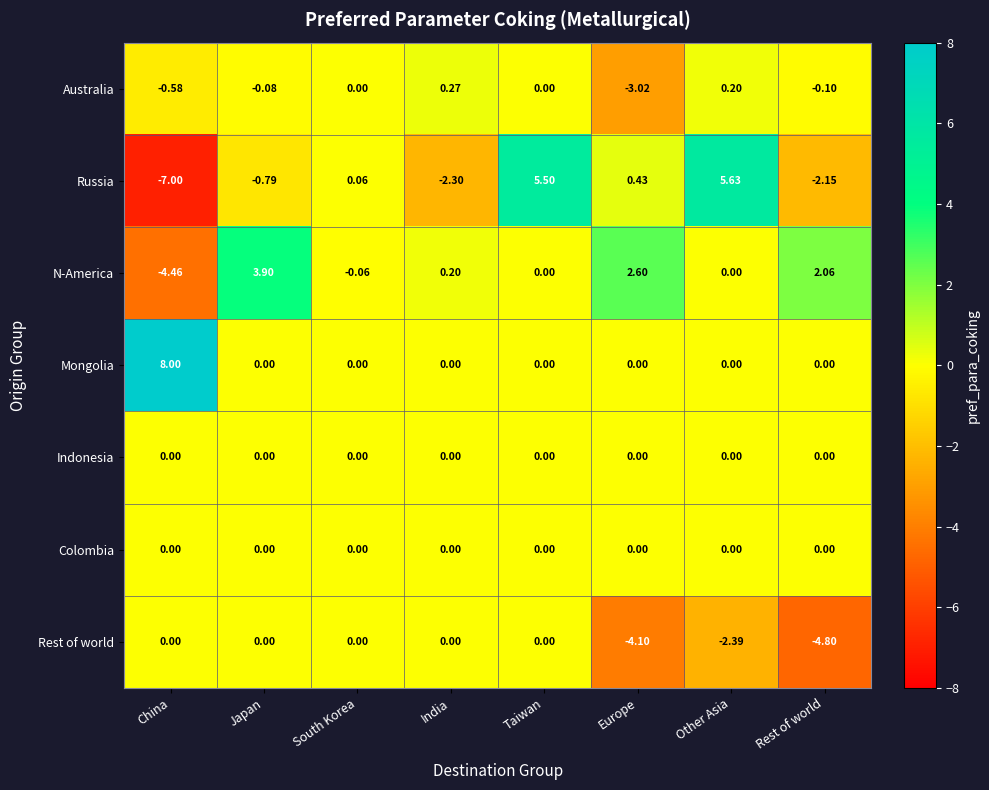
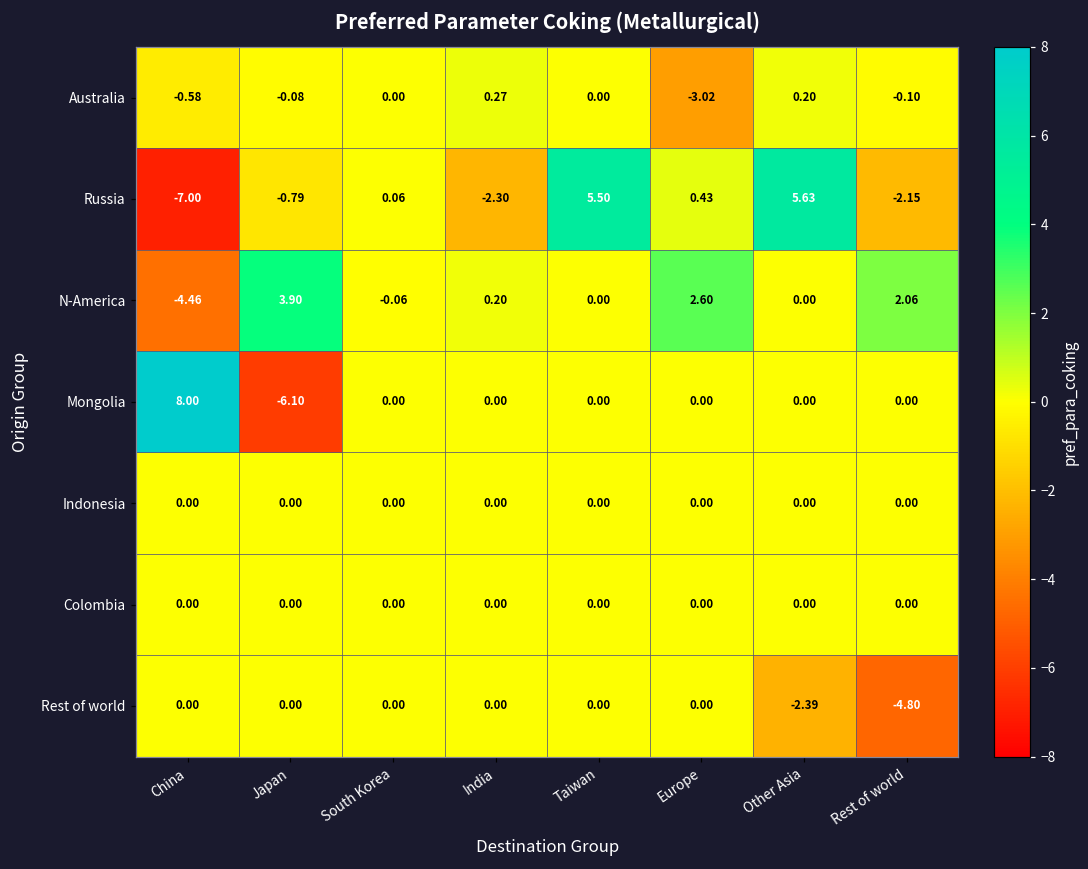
  {
    "Australia": {
      "China": -0.58,
      "Japan": -0.08,
      "South Korea": 0.00,
      "India": 0.27,
      "Taiwan": 0.00,
      "Europe": -3.02,
      "Other Asia": 0.20,
      "Rest of world": -0.10
    },
    "Russia": {
      "China": -7.00,
      "Japan": -0.79,
      "South Korea": 0.06,
      "India": -2.30,
      "Taiwan": 5.50,
      "Europe": 0.43,
      "Other Asia": 5.63,
      "Rest of world": -2.15
    },
    "N-America": {
      "China": -4.46,
      "Japan": 3.90,
      "South Korea": -0.06,
      "India": 0.20,
      "Taiwan": 0.00,
      "Europe": 2.60,
      "Other Asia": 0.00,
      "Rest of world": 2.06
    },
    "Mongolia": {
      "China": 8.00,
-     "Japan": 0.00,
+     "Japan": -6.10,
      "South Korea": 0.00,
      "India": 0.00,
      "Taiwan": 0.00,
      "Europe": 0.00,
      "Other Asia": 0.00,
      "Rest of world": 0.00
    },
    "Indonesia": {
      "China": 0.00,
      "Japan": 0.00,
      "South Korea": 0.00,
      "India": 0.00,
      "Taiwan": 0.00,
      "Europe": 0.00,
      "Other Asia": 0.00,
      "Rest of world": 0.00
    },
    "Colombia": {
      "China": 0.00,
      "Japan": 0.00,
      "South Korea": 0.00,
      "India": 0.00,
      "Taiwan": 0.00,
      "Europe": 0.00,
      "Other Asia": 0.00,
      "Rest of world": 0.00
    },
    "Rest of world": {
      "China": 0.00,
      "Japan": 0.00,
      "South Korea": 0.00,
      "India": 0.00,
      "Taiwan": 0.00,
-     "Europe": -4.10,
+     "Europe": 0.00,
      "Other Asia": -2.39,
      "Rest of world": -4.80
    }
  }
